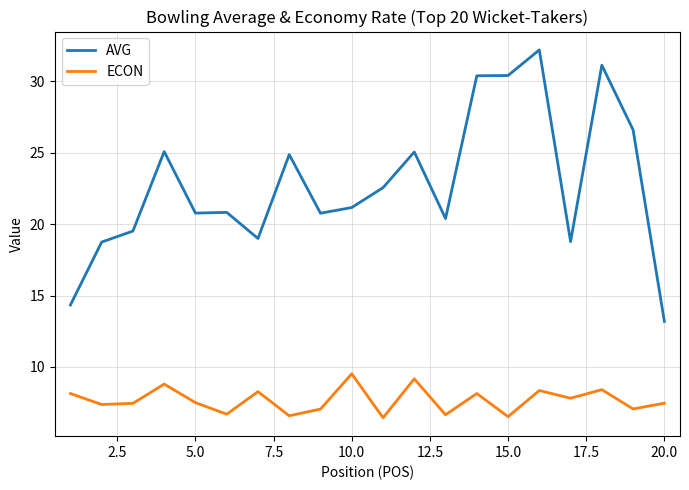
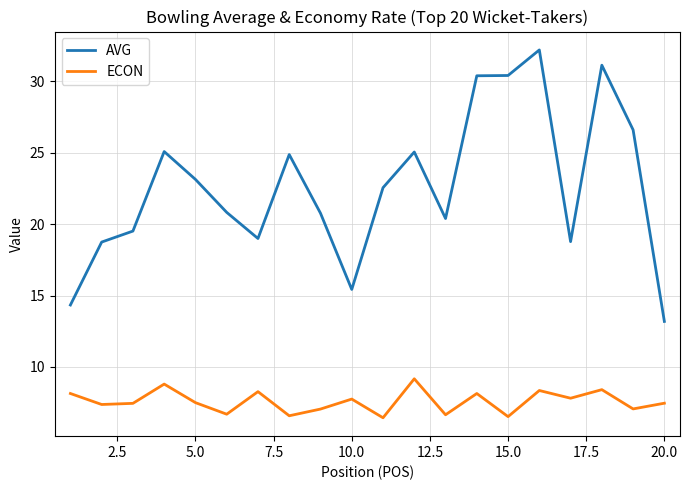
  {
    "AVG": {
-     "5.0": 20.8,
-     "10.0": 21.2,
+     "5.0": 23.1,
+     "10.0": 15.4,
      "15.0": 30.4,
      "20.0": 13.2
    },
    "ECON": {
      "5.0": 7.5,
-     "10.0": 9.5,
+     "10.0": 7.8,
      "15.0": 6.5,
      "20.0": 7.5
    }
  }
